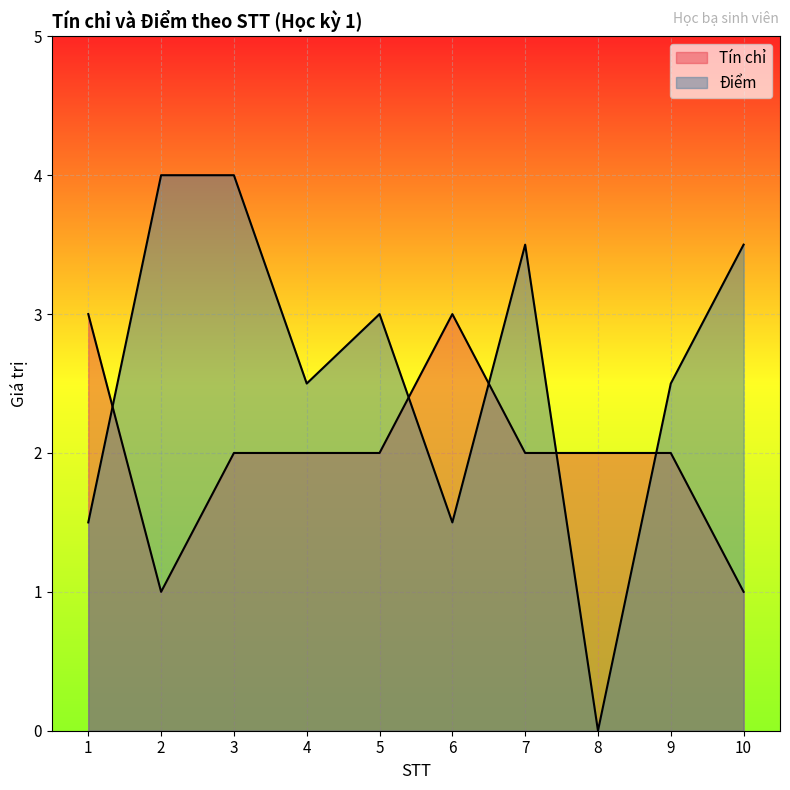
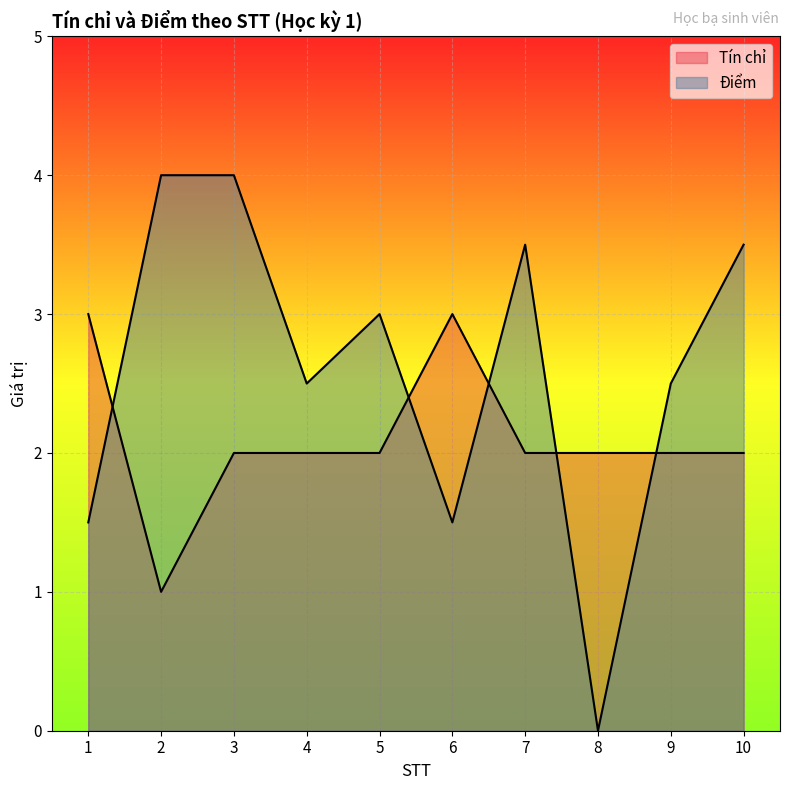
  {
    "Tín chỉ": {
      "1": 3,
      "2": 1,
      "3": 2,
      "4": 2,
      "5": 2,
      "6": 3,
      "7": 2,
      "8": 2,
      "9": 2,
-     "10": 1
+     "10": 2
    },
    "Điểm": {
      "1": 1.50,
      "2": 4,
      "3": 4,
      "4": 2.50,
      "5": 3,
      "6": 1.50,
      "7": 3.50,
      "8": 0,
      "9": 2.50,
      "10": 3.50
    }
  }
